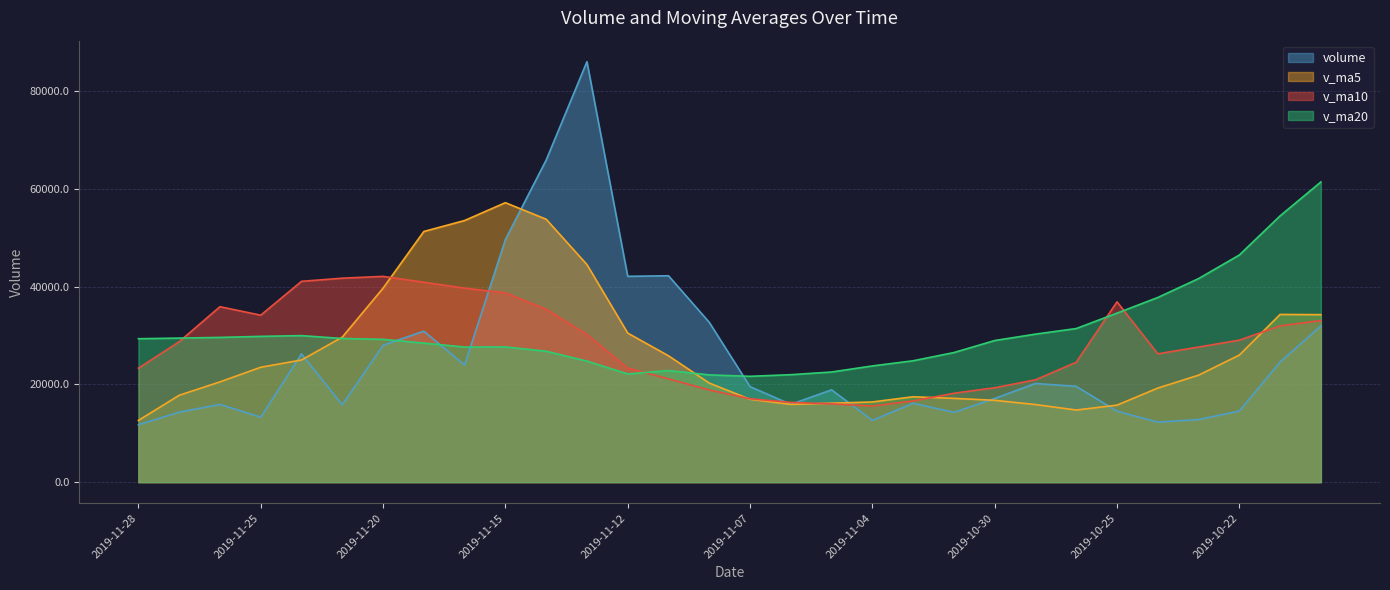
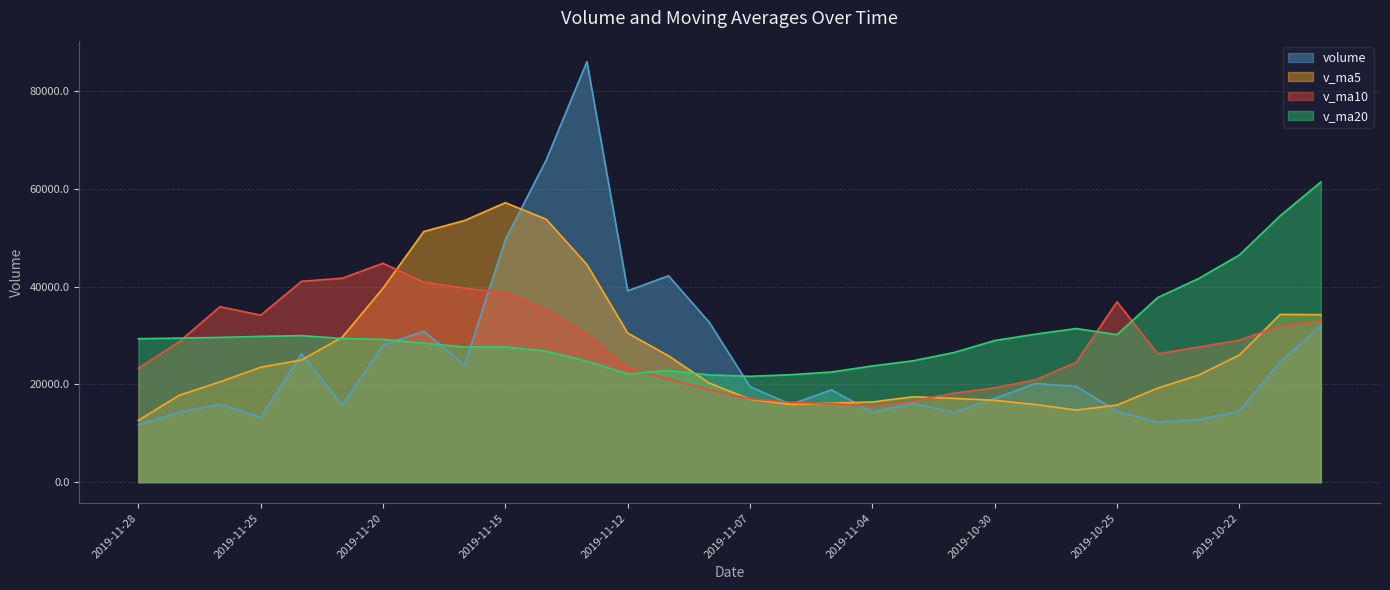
  {
    "volume": {
      "2019-11-28": 12000,
      "2019-11-25": 13000,
      "2019-11-20": 28000,
      "2019-11-15": 50000,
-     "2019-11-12": 42000,
+     "2019-11-12": 39000,
      "2019-11-07": 20000,
-     "2019-11-04": 13000,
+     "2019-11-04": 14000,
      "2019-10-25": 15000,
      "2019-10-22": 15000
    },
    "v_ma5": {
      "2019-11-28": 13000,
      "2019-11-25": 24000,
      "2019-11-20": 40000,
      "2019-11-15": 57000,
      "2019-11-12": 30000,
      "2019-11-04": 16000,
      "2019-10-25": 16000,
      "2019-10-22": 26000
    },
    "v_ma10": {
      "2019-11-28": 23000,
      "2019-11-25": 34000,
-     "2019-11-20": 42000,
+     "2019-11-20": 45000,
      "2019-11-15": 39000,
      "2019-11-12": 23000,
      "2019-11-04": 16000,
      "2019-10-30": 19000,
      "2019-10-25": 37000,
      "2019-10-22": 29000
    },
    "v_ma20": {
      "2019-11-28": 29000,
      "2019-11-25": 30000,
      "2019-11-20": 29000,
      "2019-11-15": 28000,
      "2019-11-12": 22000,
      "2019-11-07": 22000,
      "2019-11-04": 24000,
      "2019-10-30": 29000,
-     "2019-10-25": 35000,
+     "2019-10-25": 30000,
      "2019-10-22": 46000
    }
  }
